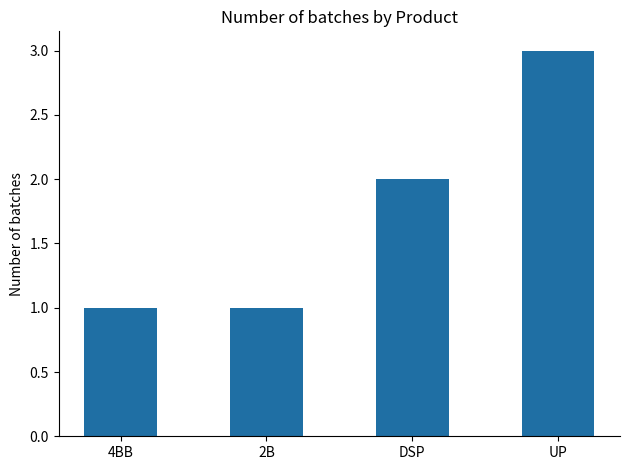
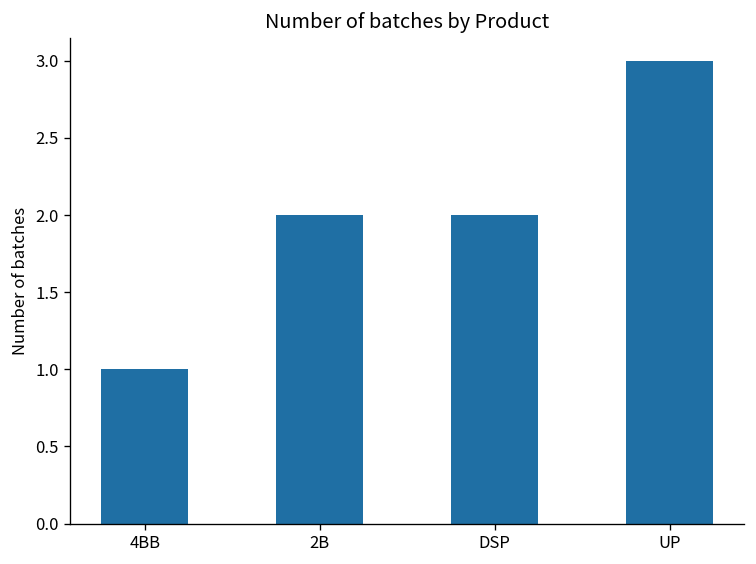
  {
    "4BB": 1,
-   "2B": 1,
+   "2B": 2,
    "DSP": 2,
    "UP": 3
  }
